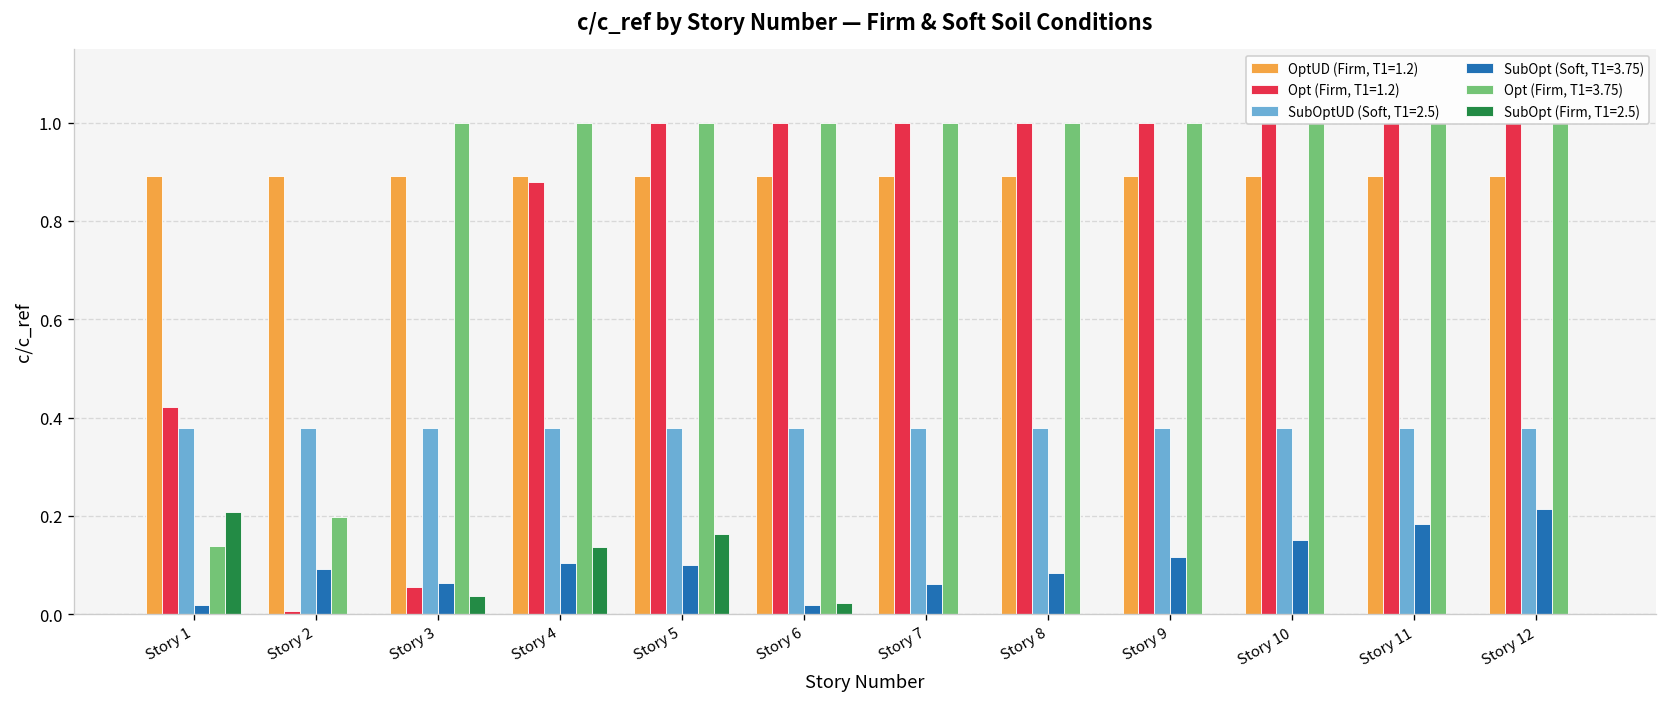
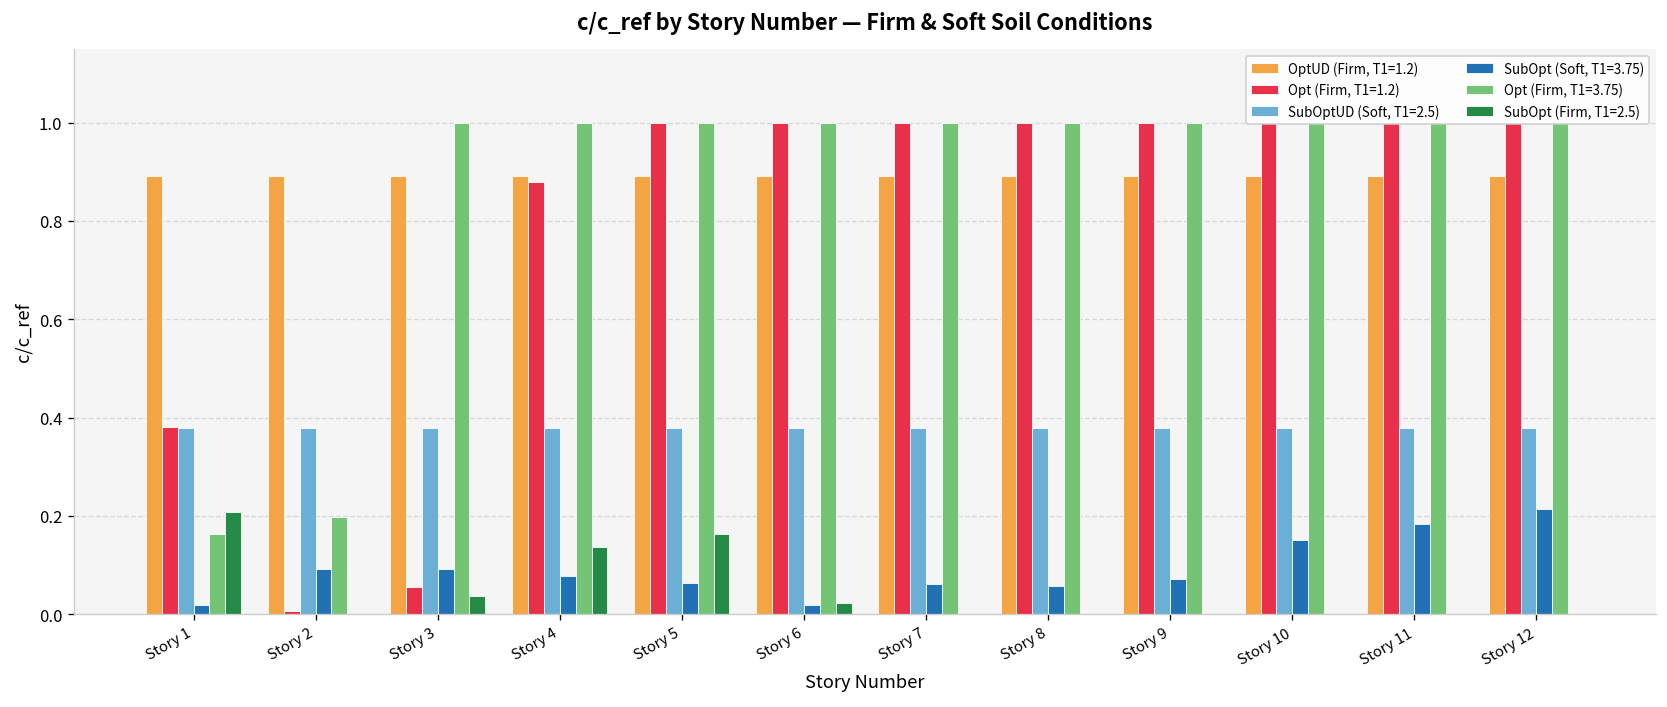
  {
    "OptUD (Firm, T1=1.2)": {
      "Story 1": 0.89,
      "Story 2": 0.89,
      "Story 3": 0.89,
      "Story 4": 0.89,
      "Story 5": 0.89,
      "Story 6": 0.89,
      "Story 7": 0.89,
      "Story 8": 0.89,
      "Story 9": 0.89,
      "Story 10": 0.89,
      "Story 11": 0.89,
      "Story 12": 0.89
    },
    "Opt (Firm, T1=1.2)": {
-     "Story 1": 0.42,
+     "Story 1": 0.38,
      "Story 3": 0.06,
      "Story 4": 0.88,
      "Story 5": 1.00,
      "Story 6": 1.00,
      "Story 7": 1.00,
      "Story 8": 1.00,
      "Story 9": 1.00,
      "Story 10": 1.00,
      "Story 11": 1.00,
      "Story 12": 1.00
    },
    "SubOptUD (Soft, T1=2.5)": {
      "Story 1": 0.38,
      "Story 2": 0.38,
      "Story 3": 0.38,
      "Story 4": 0.38,
      "Story 5": 0.38,
      "Story 6": 0.38,
      "Story 7": 0.38,
      "Story 8": 0.38,
      "Story 9": 0.38,
      "Story 10": 0.38,
      "Story 11": 0.38,
      "Story 12": 0.38
    },
    "SubOpt (Soft, T1=3.75)": {
      "Story 1": 0.02,
      "Story 2": 0.09,
-     "Story 3": 0.06,
-     "Story 4": 0.10,
-     "Story 5": 0.10,
+     "Story 3": 0.09,
+     "Story 4": 0.08,
+     "Story 5": 0.06,
      "Story 6": 0.02,
      "Story 7": 0.06,
-     "Story 8": 0.08,
-     "Story 9": 0.12,
+     "Story 8": 0.06,
+     "Story 9": 0.07,
      "Story 10": 0.15,
      "Story 11": 0.18,
      "Story 12": 0.21
    },
    "Opt (Firm, T1=3.75)": {
-     "Story 1": 0.14,
+     "Story 1": 0.16,
      "Story 2": 0.20,
      "Story 3": 1.00,
      "Story 4": 1.00,
      "Story 5": 1.00,
      "Story 6": 1.00,
      "Story 7": 1.00,
      "Story 8": 1.00,
      "Story 9": 1.00,
      "Story 10": 1.00,
      "Story 11": 1.00,
      "Story 12": 1.00
    },
    "SubOpt (Firm, T1=2.5)": {
      "Story 1": 0.21,
      "Story 2": 0.00,
      "Story 3": 0.04,
      "Story 4": 0.14,
      "Story 5": 0.16,
      "Story 6": 0.02,
      "Story 7": 0.00,
      "Story 8": 0.00,
      "Story 9": 0.00,
      "Story 10": 0.00,
      "Story 11": 0.00,
      "Story 12": 0.00
    }
  }
